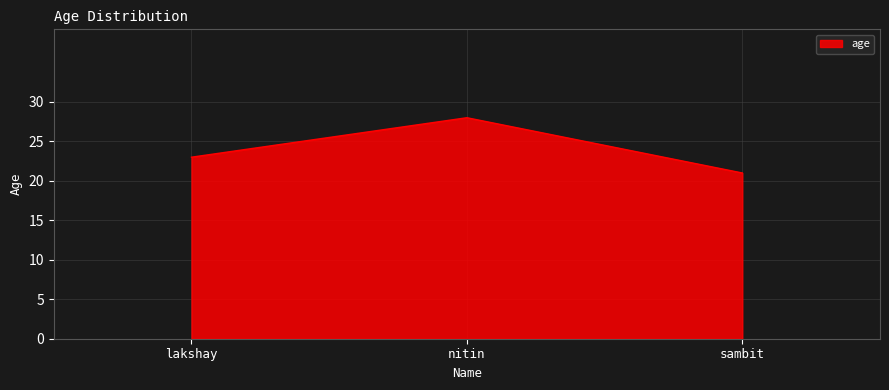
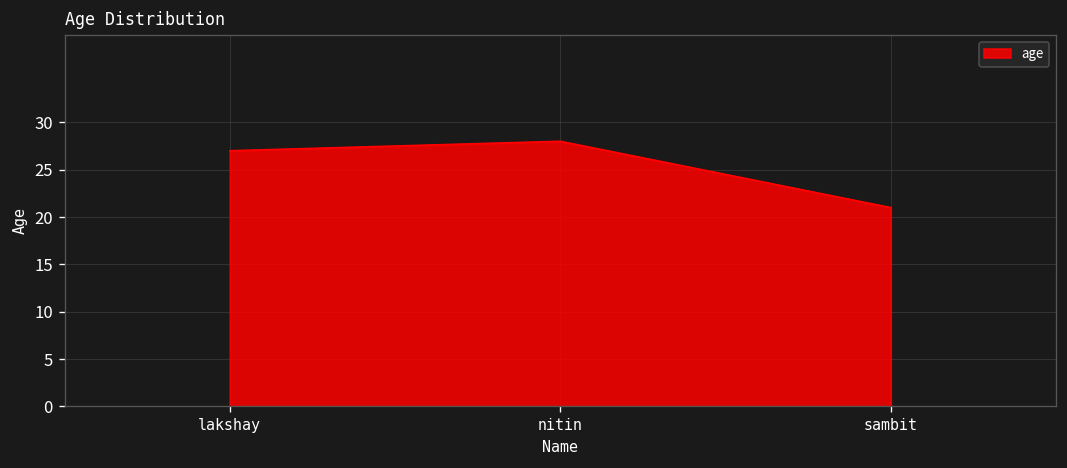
  {
-   "lakshay": 23,
+   "lakshay": 27,
    "nitin": 28,
    "sambit": 21
  }
